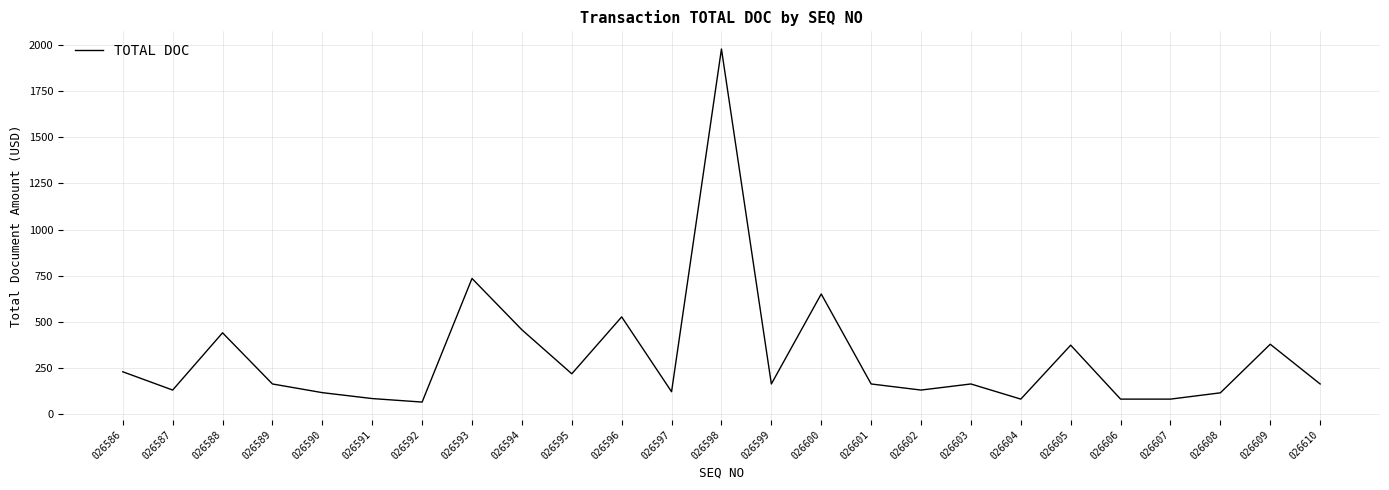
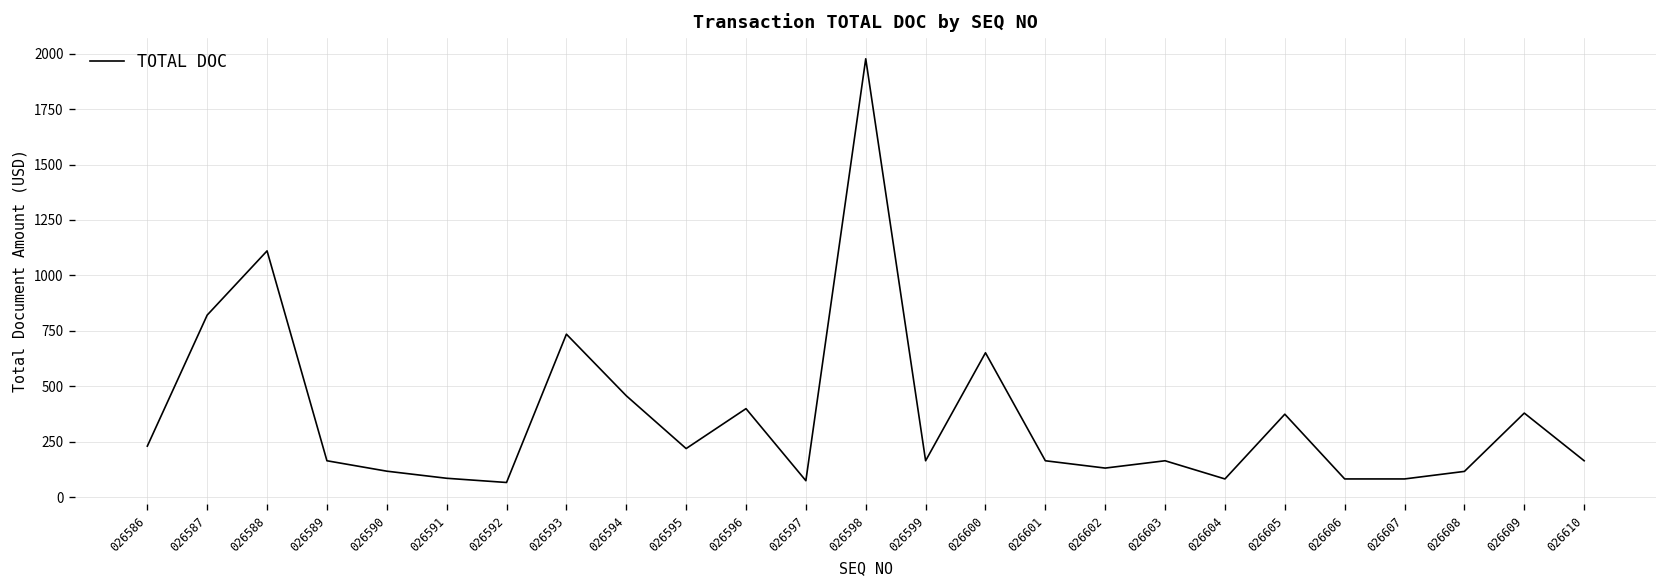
  {
    "026586": 230,
-   "026587": 130,
-   "026588": 440,
+   "026587": 820,
+   "026588": 1110,
    "026589": 160,
    "026590": 120,
    "026591": 90,
    "026592": 70,
    "026593": 740,
    "026594": 460,
    "026595": 220,
-   "026596": 530,
-   "026597": 120,
+   "026596": 400,
+   "026597": 70,
    "026598": 1980,
    "026599": 160,
    "026600": 650,
    "026601": 160,
    "026602": 130,
    "026603": 160,
    "026604": 80,
    "026605": 370,
    "026606": 80,
    "026607": 80,
    "026608": 120,
    "026609": 380,
    "026610": 160
  }
